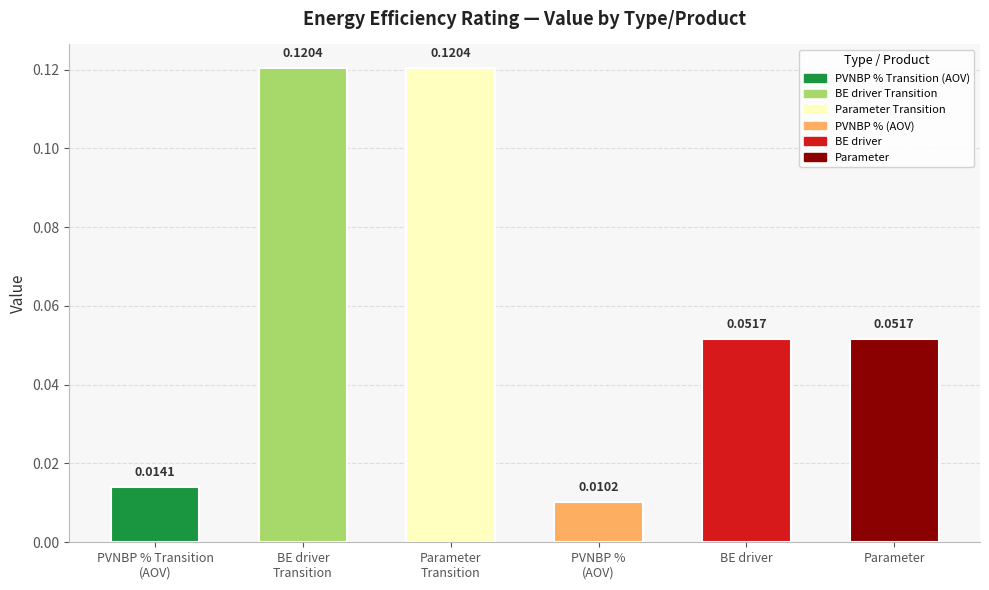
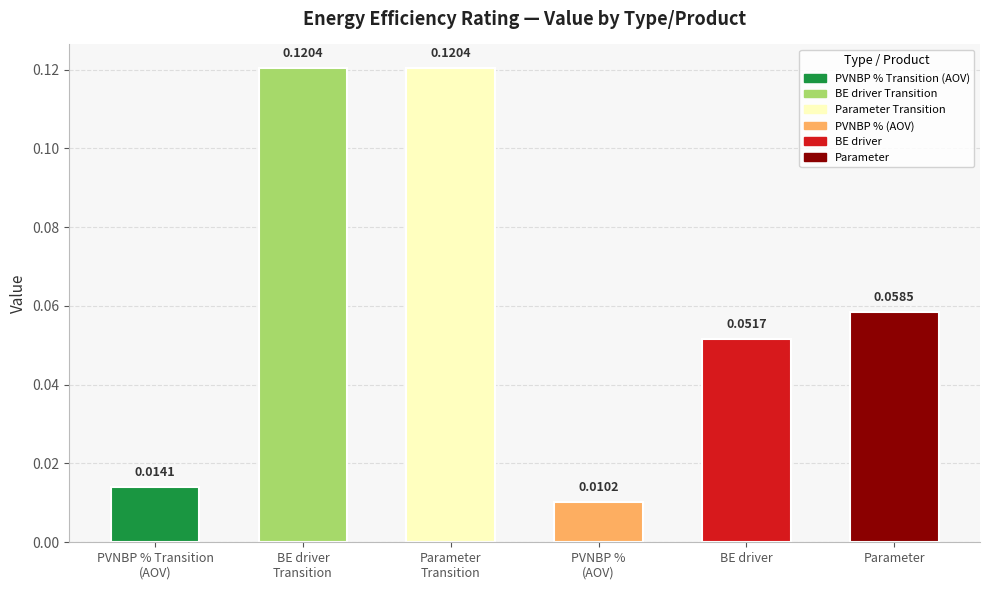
  {
    "PVNBP % Transition (AOV)": 0.0141,
    "BE driver Transition": 0.1204,
    "Parameter Transition": 0.1204,
    "PVNBP % (AOV)": 0.0102,
    "BE driver": 0.0517,
-   "Parameter": 0.0517
+   "Parameter": 0.0585
  }
